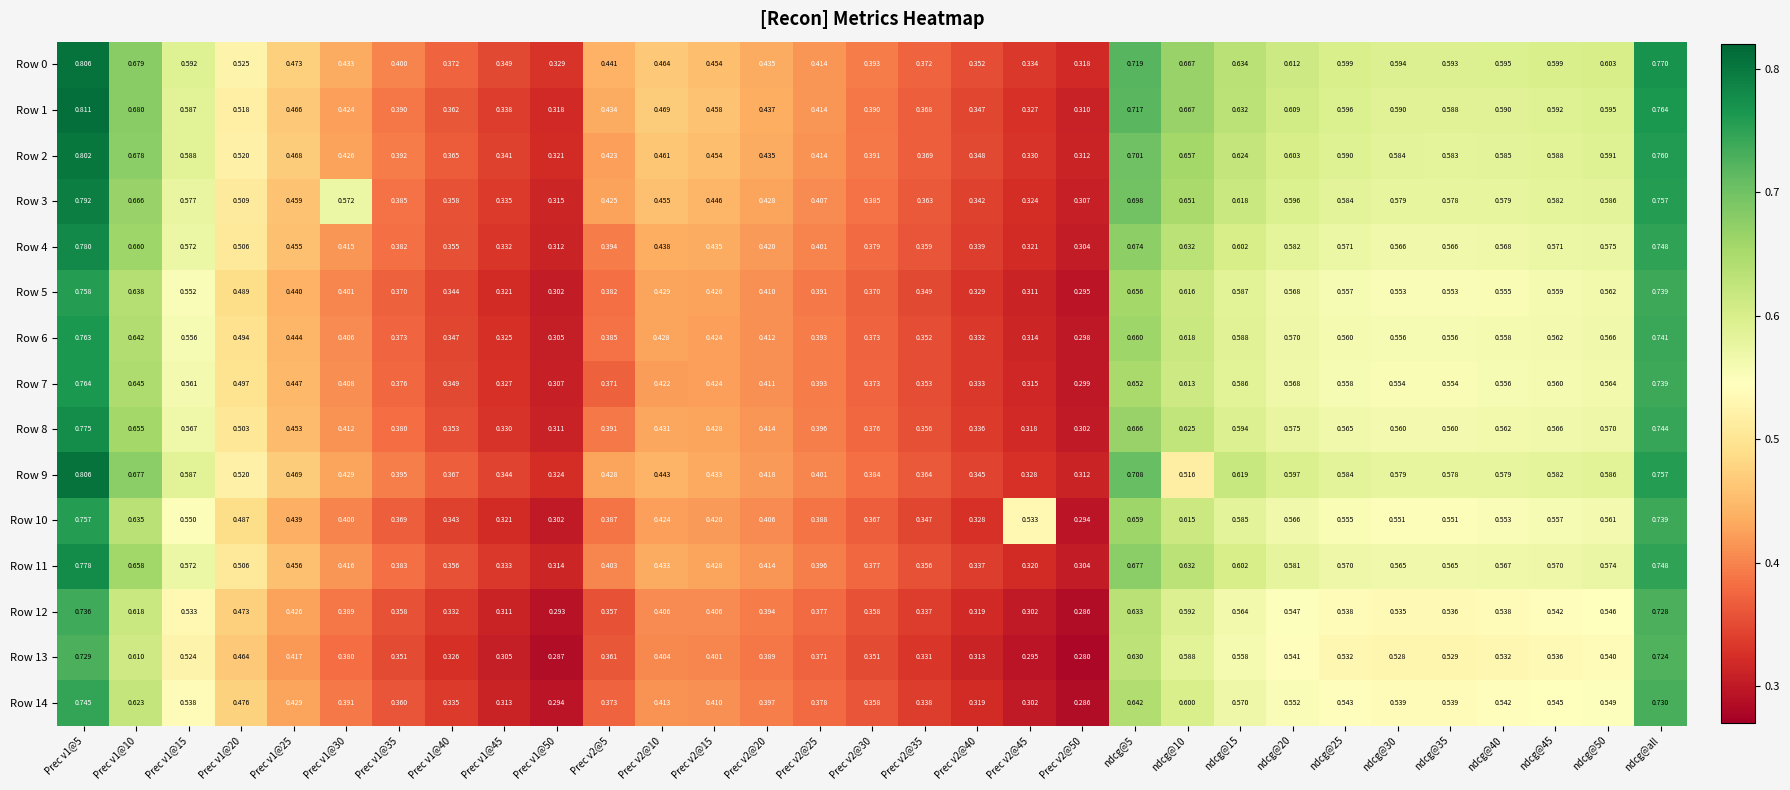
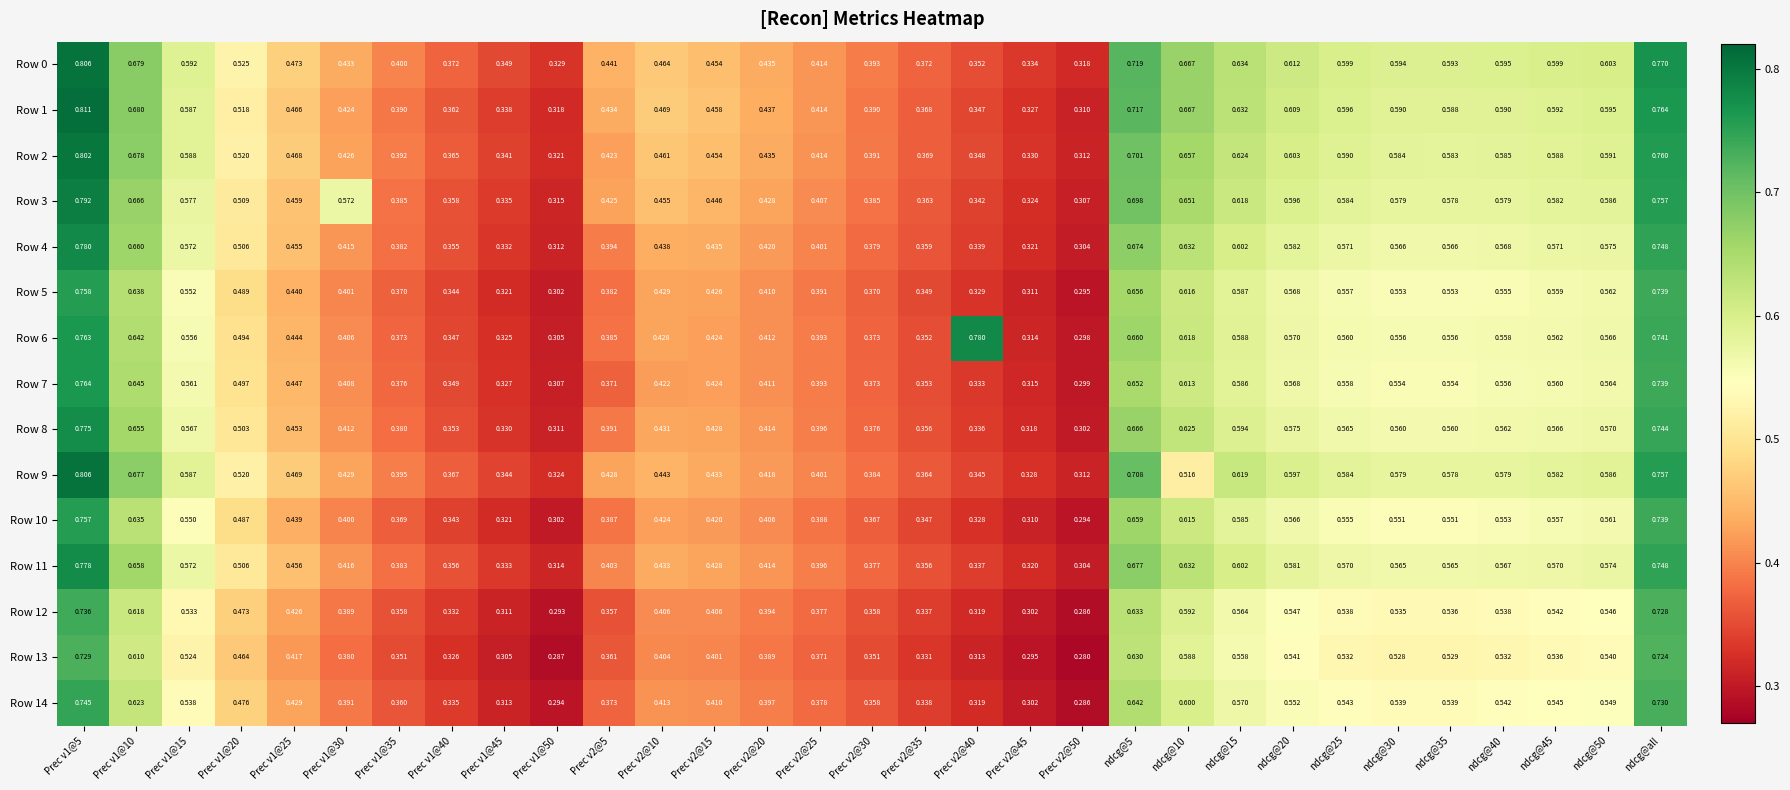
  {
    "Row 6": {
      "Prec v1@5": 0.763,
      "Prec v1@10": 0.642,
      "Prec v1@15": 0.556,
      "Prec v1@20": 0.494,
      "Prec v1@25": 0.444,
      "Prec v1@30": 0.406,
      "Prec v1@35": 0.373,
      "Prec v1@40": 0.347,
      "Prec v1@45": 0.325,
      "Prec v1@50": 0.305,
      "Prec v2@5": 0.385,
      "Prec v2@10": 0.428,
      "Prec v2@15": 0.424,
      "Prec v2@20": 0.412,
      "Prec v2@25": 0.393,
      "Prec v2@30": 0.373,
      "Prec v2@35": 0.352,
-     "Prec v2@40": 0.332,
+     "Prec v2@40": 0.780,
      "Prec v2@45": 0.314,
      "Prec v2@50": 0.298,
      "ndcg@5": 0.660,
      "ndcg@10": 0.618,
      "ndcg@15": 0.588,
      "ndcg@20": 0.570,
      "ndcg@25": 0.560,
      "ndcg@30": 0.556,
      "ndcg@35": 0.556,
      "ndcg@40": 0.558,
      "ndcg@45": 0.562,
      "ndcg@50": 0.566,
      "ndcg@all": 0.741
    },
    "Row 10": {
      "Prec v1@5": 0.757,
      "Prec v1@10": 0.635,
      "Prec v1@15": 0.550,
      "Prec v1@20": 0.487,
      "Prec v1@25": 0.439,
      "Prec v1@30": 0.400,
      "Prec v1@35": 0.369,
      "Prec v1@40": 0.343,
      "Prec v1@45": 0.321,
      "Prec v1@50": 0.302,
      "Prec v2@5": 0.387,
      "Prec v2@10": 0.424,
      "Prec v2@15": 0.420,
      "Prec v2@20": 0.406,
      "Prec v2@25": 0.388,
      "Prec v2@30": 0.367,
      "Prec v2@35": 0.347,
      "Prec v2@40": 0.328,
-     "Prec v2@45": 0.533,
+     "Prec v2@45": 0.310,
      "Prec v2@50": 0.294,
      "ndcg@5": 0.659,
      "ndcg@10": 0.615,
      "ndcg@15": 0.585,
      "ndcg@20": 0.566,
      "ndcg@25": 0.555,
      "ndcg@30": 0.551,
      "ndcg@35": 0.551,
      "ndcg@40": 0.553,
      "ndcg@45": 0.557,
      "ndcg@50": 0.561,
      "ndcg@all": 0.739
    }
  }
